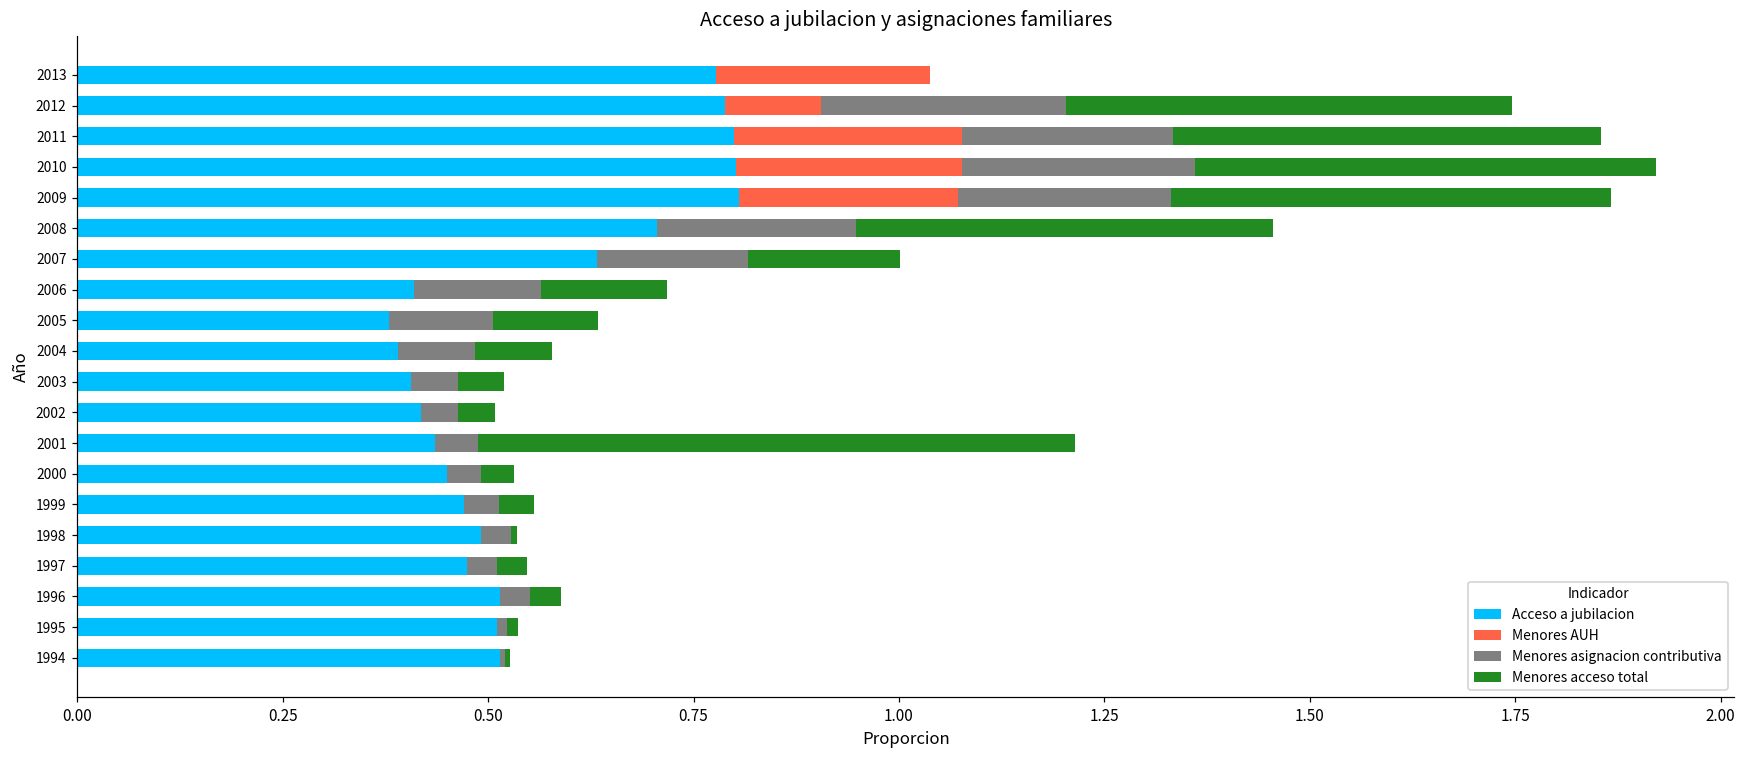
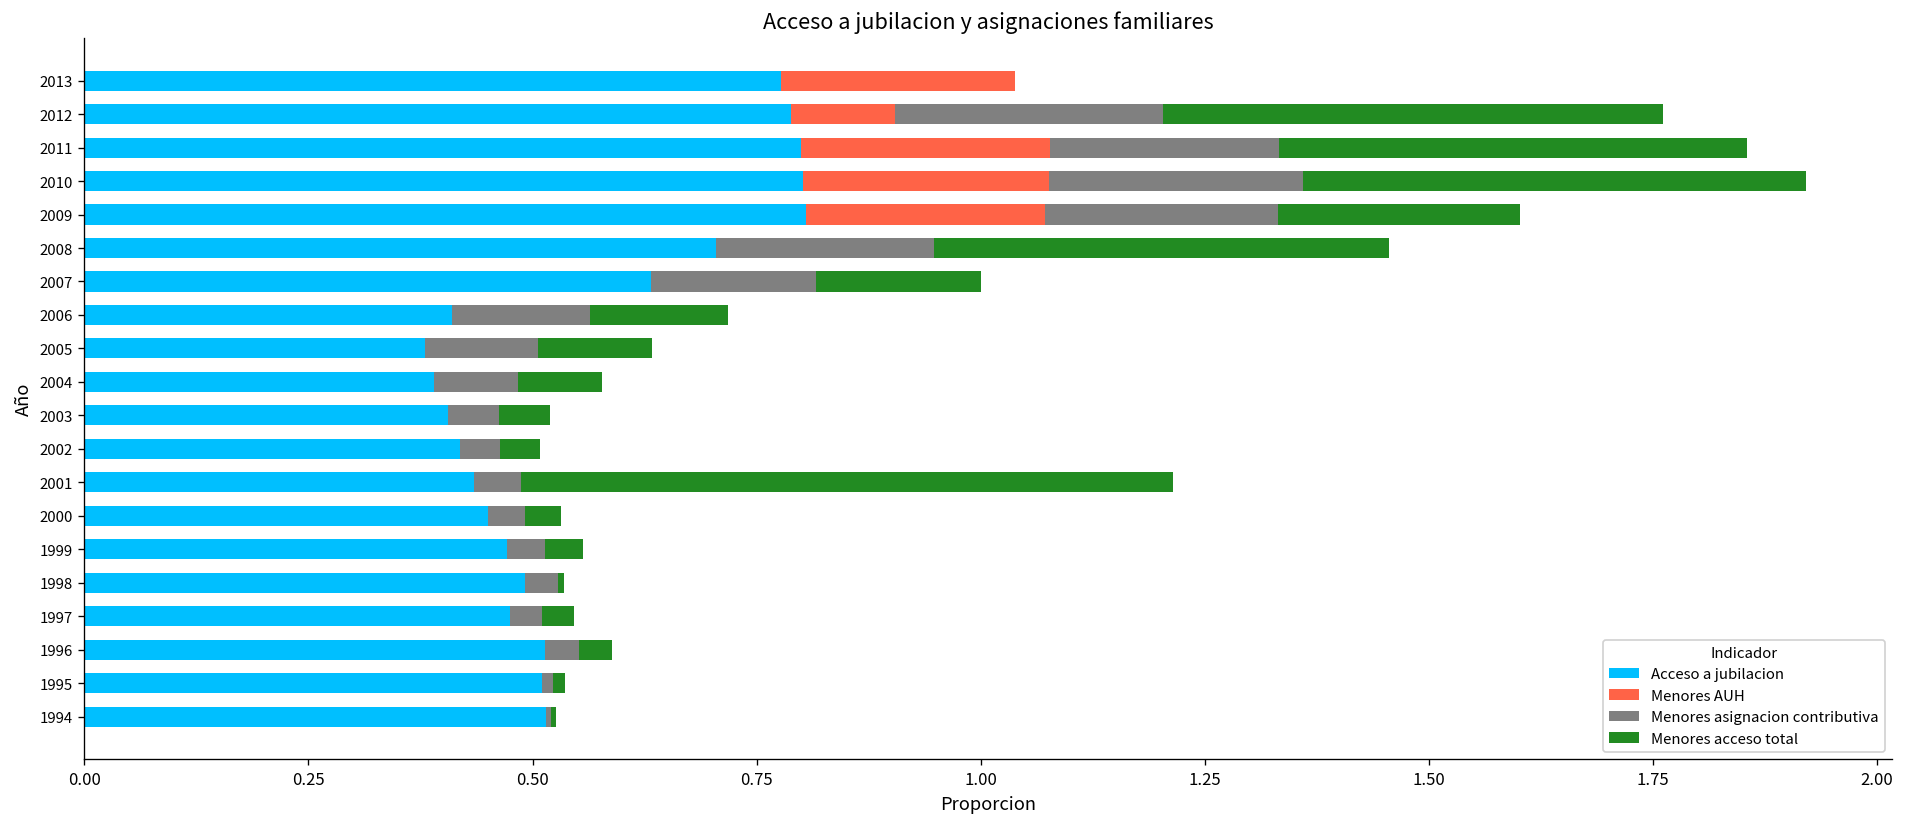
  {
    "Acceso a jubilacion": {
      "2013": 0.78,
      "2012": 0.79,
      "2011": 0.80,
      "2010": 0.80,
      "2009": 0.81,
      "2008": 0.71,
      "2007": 0.63,
      "2006": 0.41,
      "2005": 0.38,
      "2004": 0.39,
      "2003": 0.41,
      "2002": 0.42,
      "2001": 0.43,
      "2000": 0.45,
      "1999": 0.47,
      "1998": 0.49,
      "1997": 0.47,
      "1996": 0.51,
      "1995": 0.51,
      "1994": 0.51
    },
    "Menores AUH": {
      "2013": 0.26,
      "2012": 0.12,
      "2011": 0.28,
      "2010": 0.27,
      "2009": 0.27,
      "2008": 0.00,
      "2007": 0.00,
      "2006": 0.00,
      "2005": 0.00,
      "2004": 0.00,
      "2003": 0.00,
      "2002": 0.00,
      "2001": 0.00,
      "2000": 0.00,
      "1999": 0.00,
      "1998": 0.00,
      "1997": 0.00,
      "1996": 0.00,
      "1995": 0.00,
      "1994": 0.00
    },
    "Menores asignacion contributiva": {
      "2013": 0.00,
      "2012": 0.30,
      "2011": 0.26,
      "2010": 0.28,
      "2009": 0.26,
      "2008": 0.24,
      "2007": 0.18,
      "2006": 0.15,
      "2005": 0.13,
      "2004": 0.09,
      "2003": 0.06,
      "2002": 0.04,
      "2001": 0.05,
      "2000": 0.04,
      "1999": 0.04,
      "1998": 0.04,
      "1997": 0.04,
      "1996": 0.04,
      "1995": 0.01,
      "1994": 0.01
    },
    "Menores acceso total": {
      "2013": 0.00,
-     "2012": 0.54,
+     "2012": 0.56,
      "2011": 0.52,
      "2010": 0.56,
-     "2009": 0.53,
+     "2009": 0.27,
      "2008": 0.51,
      "2007": 0.18,
      "2006": 0.15,
      "2005": 0.13,
      "2004": 0.09,
      "2003": 0.06,
      "2002": 0.04,
      "2001": 0.73,
      "2000": 0.04,
      "1999": 0.04,
      "1998": 0.01,
      "1997": 0.04,
      "1996": 0.04,
      "1995": 0.01,
      "1994": 0.01
    }
  }
